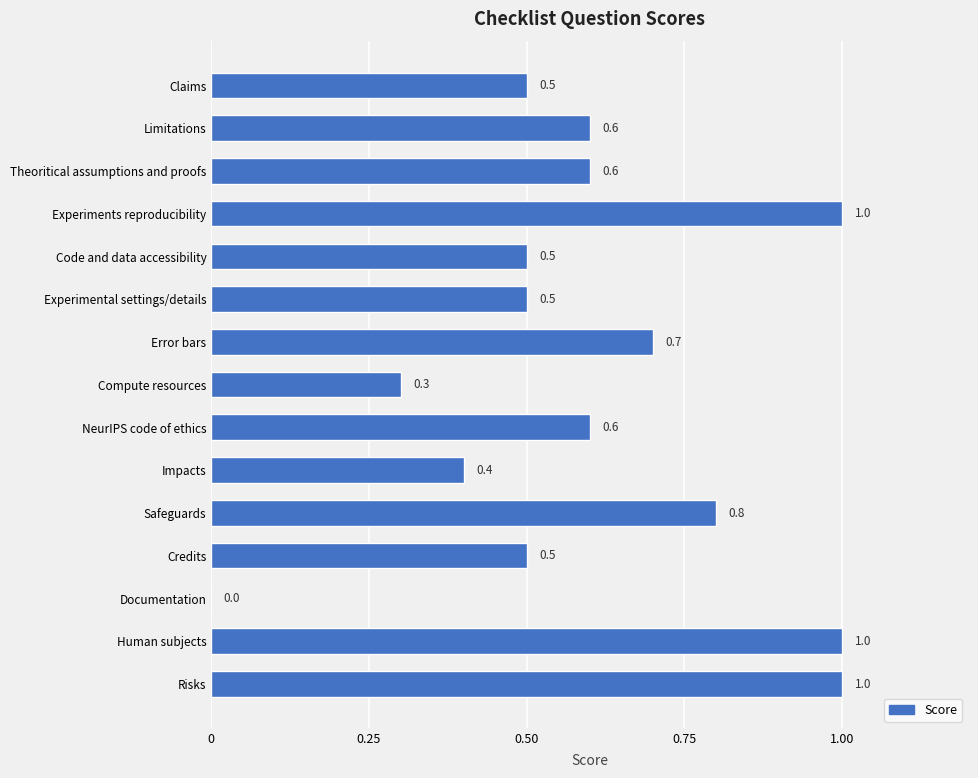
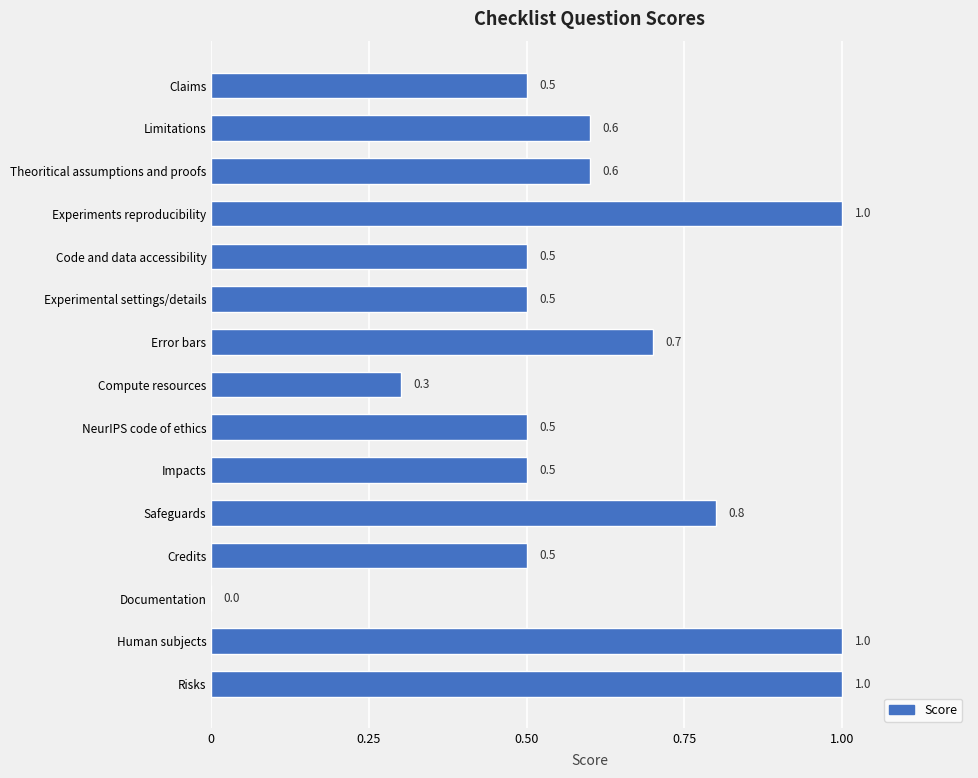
  {
    "Claims": 0.5,
    "Limitations": 0.6,
    "Theoritical assumptions and proofs": 0.6,
    "Experiments reproducibility": 1.0,
    "Code and data accessibility": 0.5,
    "Experimental settings/details": 0.5,
    "Error bars": 0.7,
    "Compute resources": 0.3,
-   "NeurIPS code of ethics": 0.6,
-   "Impacts": 0.4,
+   "NeurIPS code of ethics": 0.5,
+   "Impacts": 0.5,
    "Safeguards": 0.8,
    "Credits": 0.5,
    "Documentation": 0.0,
    "Human subjects": 1.0,
    "Risks": 1.0
  }
